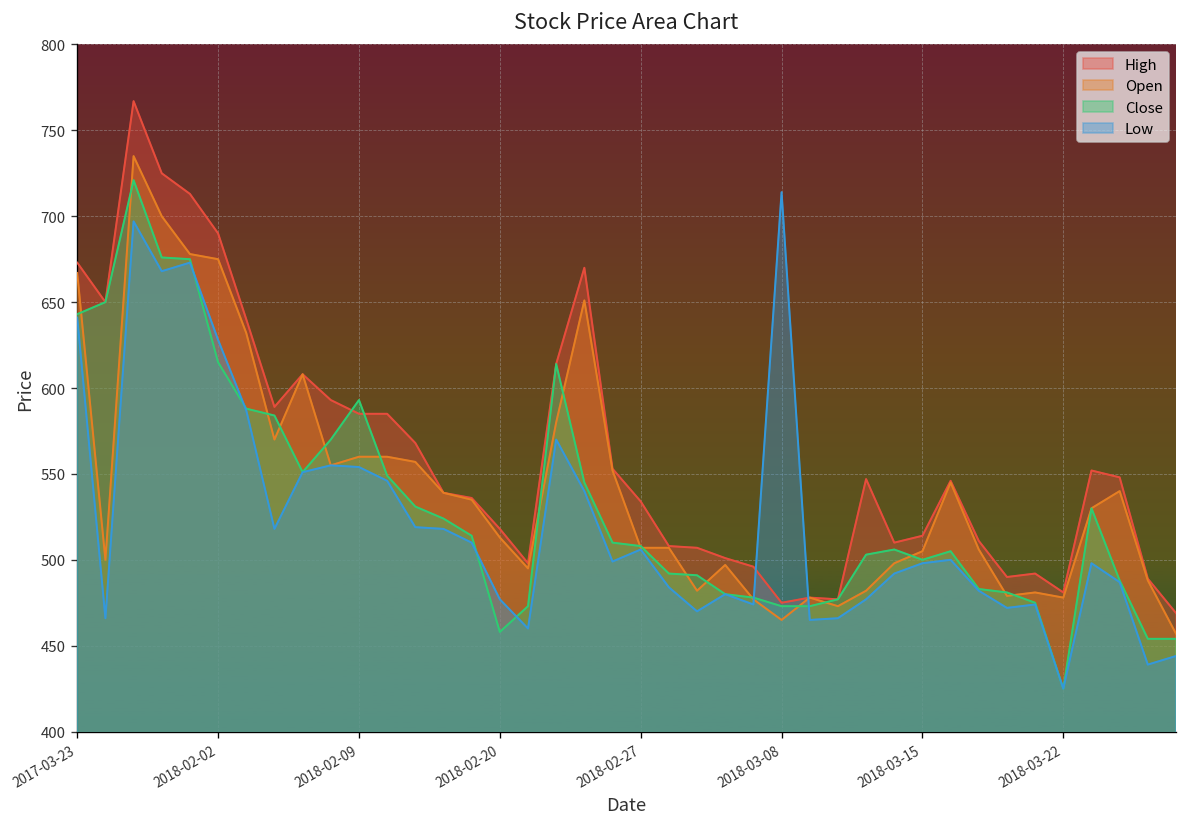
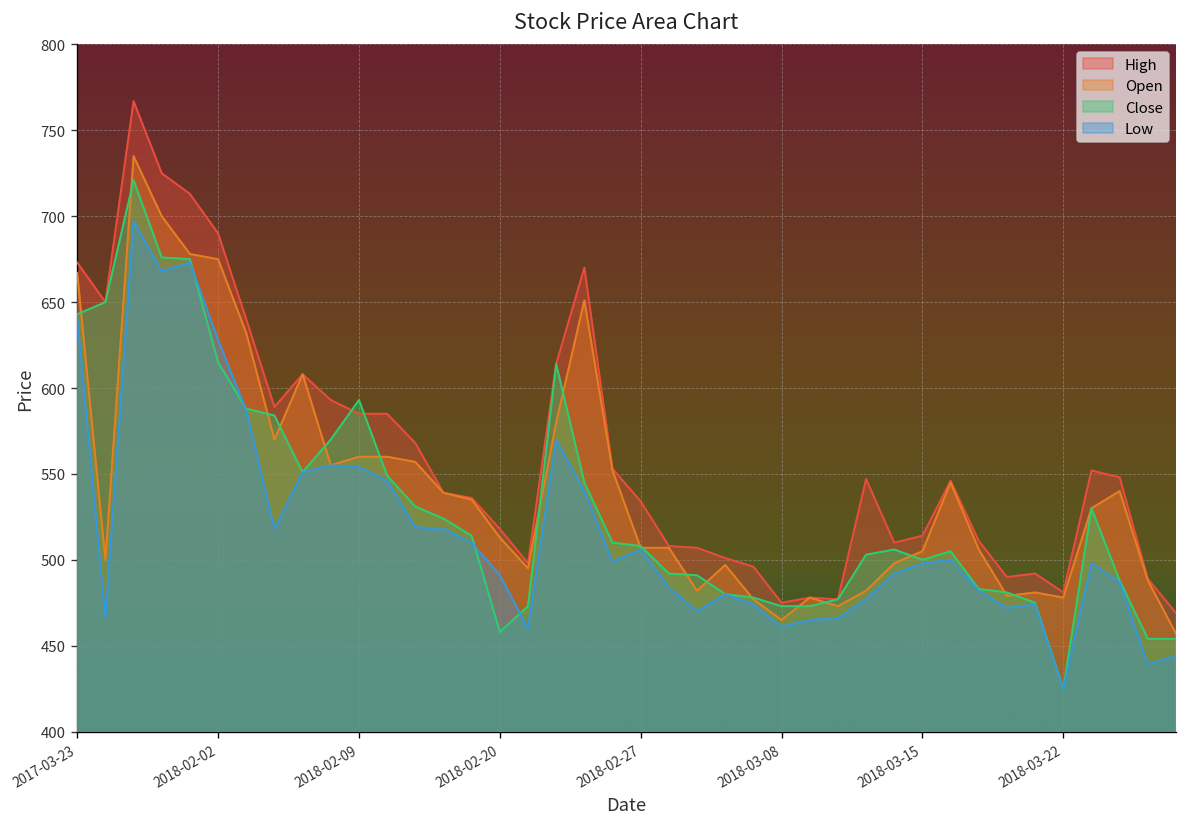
  {
    "Close": {
      "2017-03-23": 643,
      "2018-02-02": 615,
      "2018-02-09": 593,
      "2018-02-20": 458,
      "2018-03-08": 473,
      "2018-03-15": 500
    },
    "Low": {
      "2017-03-23": 641,
      "2018-02-02": 628,
      "2018-02-09": 554,
-     "2018-02-20": 477,
-     "2018-03-08": 714,
+     "2018-02-20": 491,
+     "2018-03-08": 461,
      "2018-03-15": 498
    }
  }
